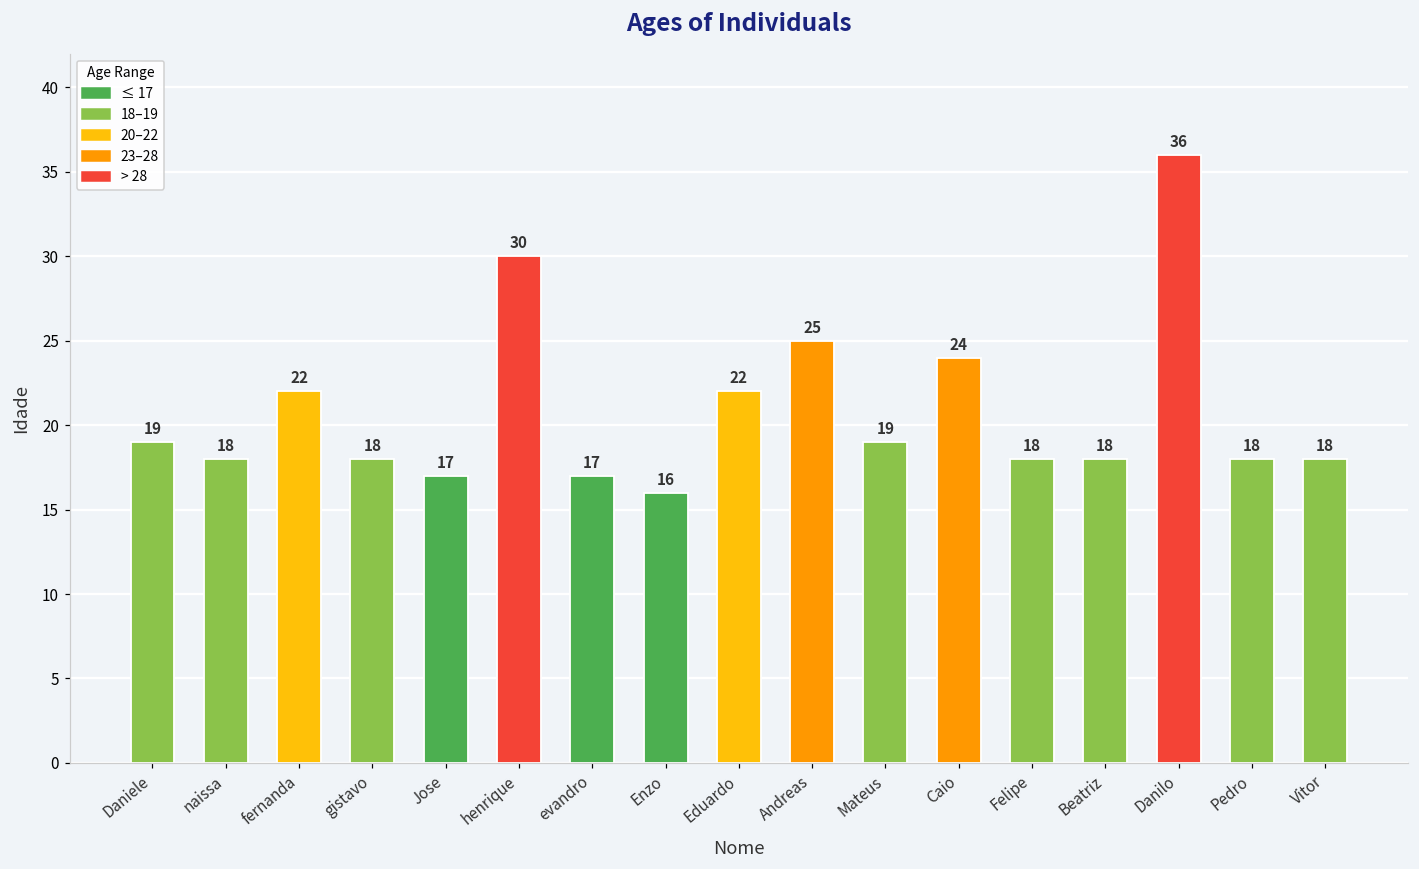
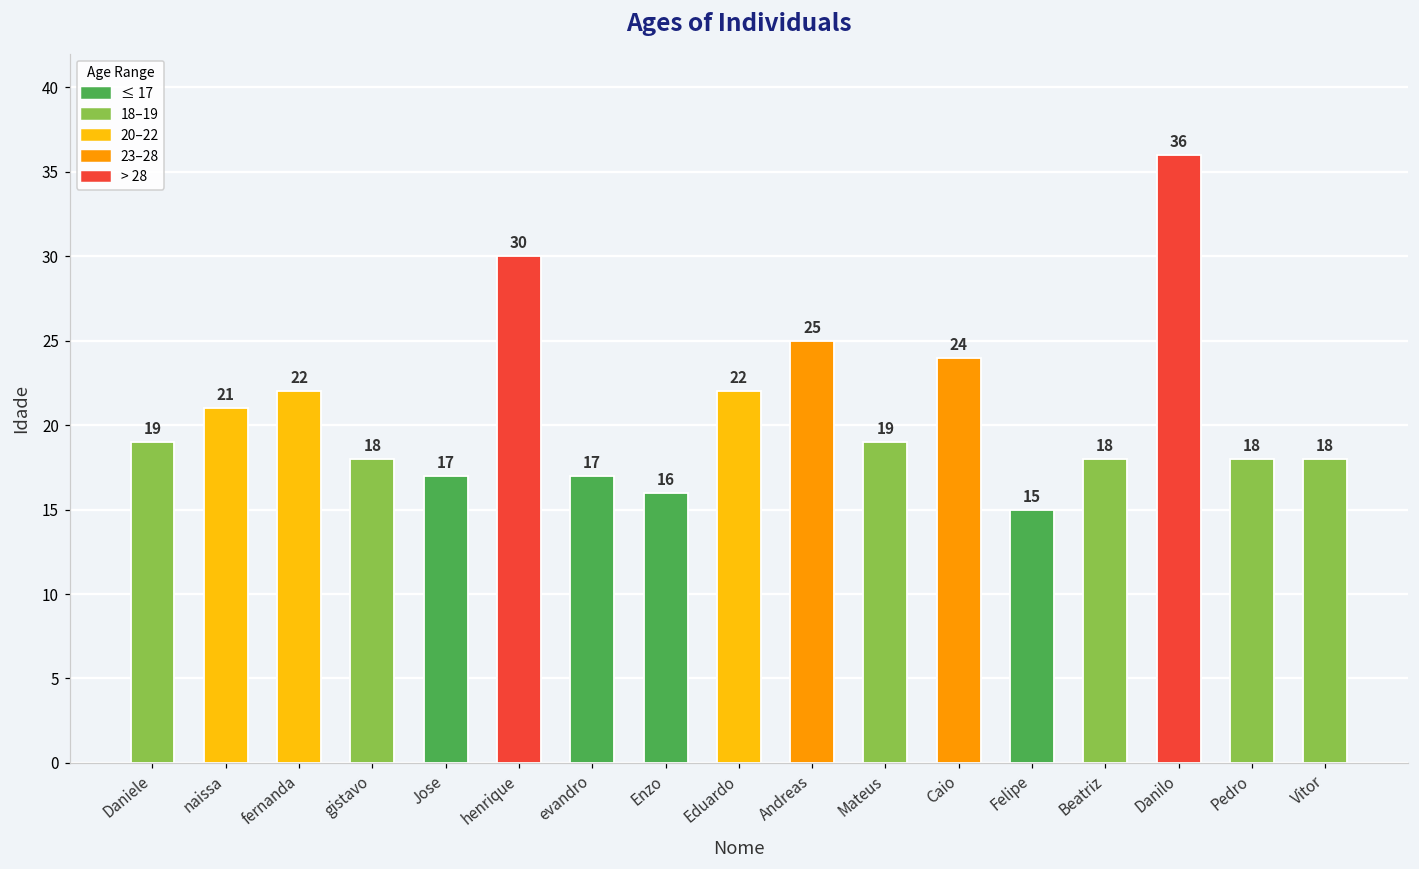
  {
    "Daniele": 19,
-   "naissa": 18,
+   "naissa": 21,
    "fernanda": 22,
    "gistavo": 18,
    "Jose": 17,
    "henrique": 30,
    "evandro": 17,
    "Enzo": 16,
    "Eduardo": 22,
    "Andreas": 25,
    "Mateus": 19,
    "Caio": 24,
-   "Felipe": 18,
+   "Felipe": 15,
    "Beatriz": 18,
    "Danilo": 36,
    "Pedro": 18,
    "Vitor": 18
  }
